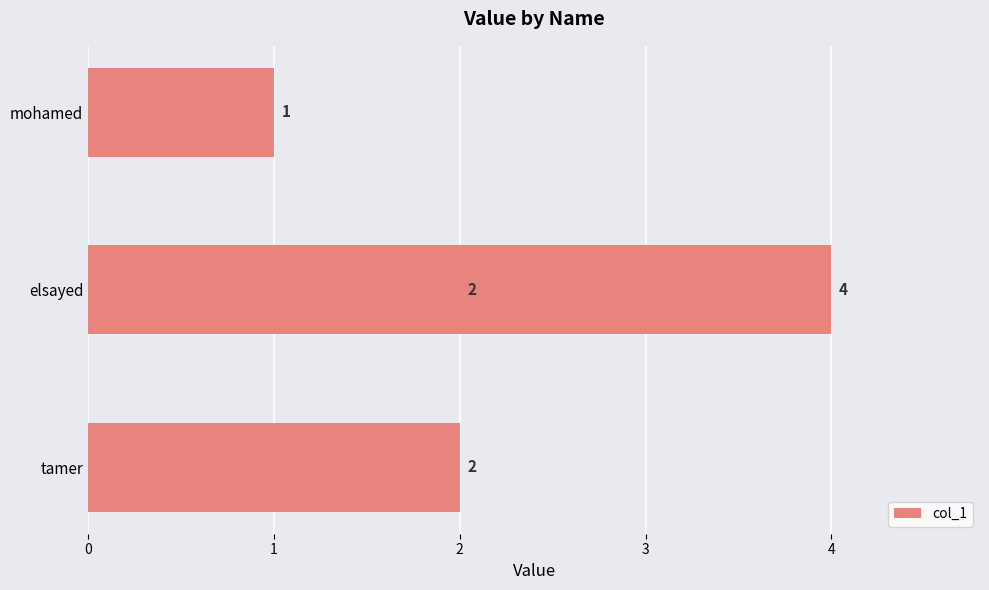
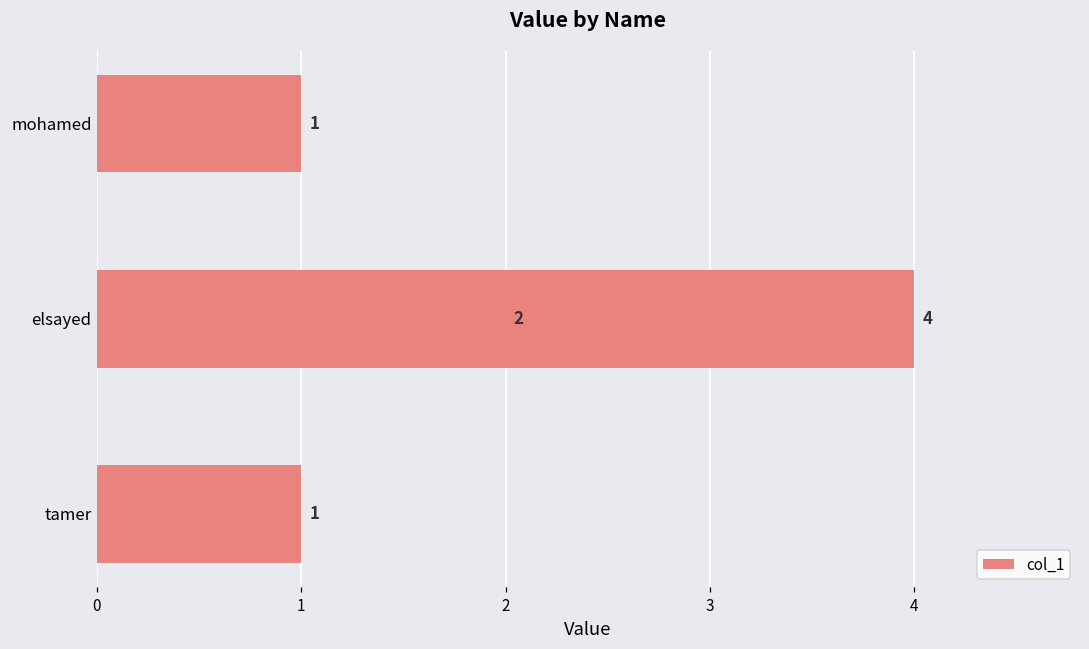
  {
    "mohamed": 1,
-   "tamer": 2
+   "tamer": 1
  }
